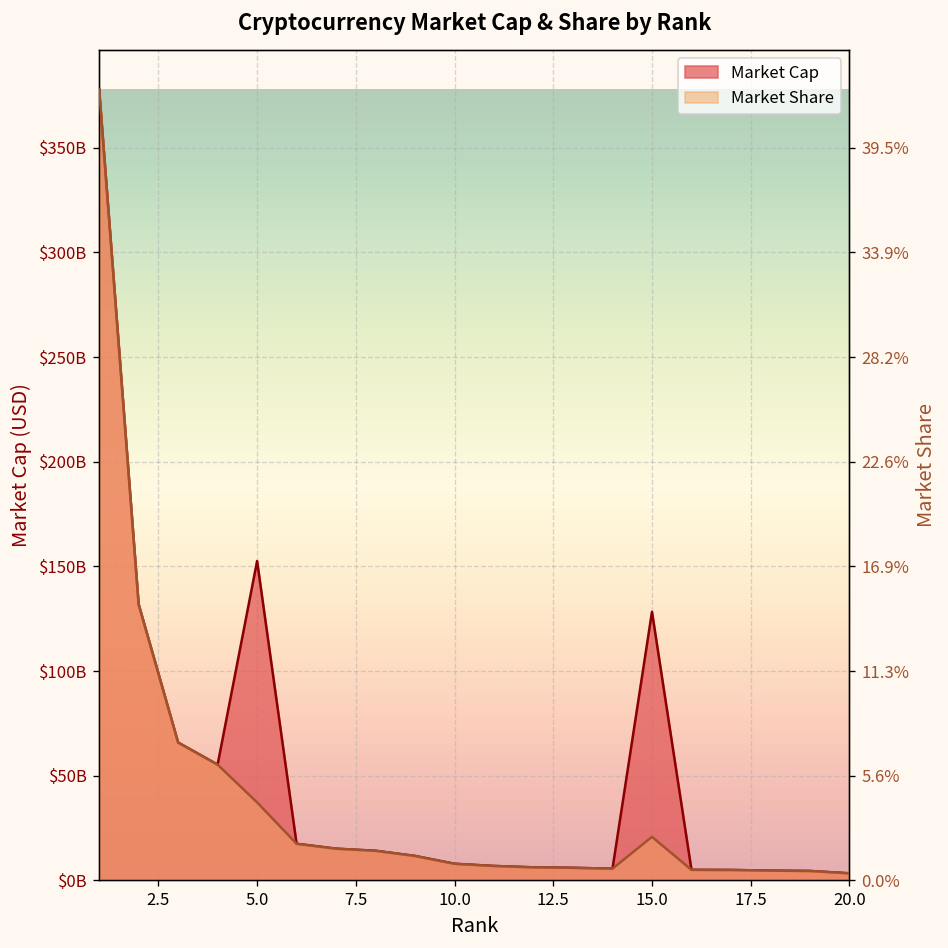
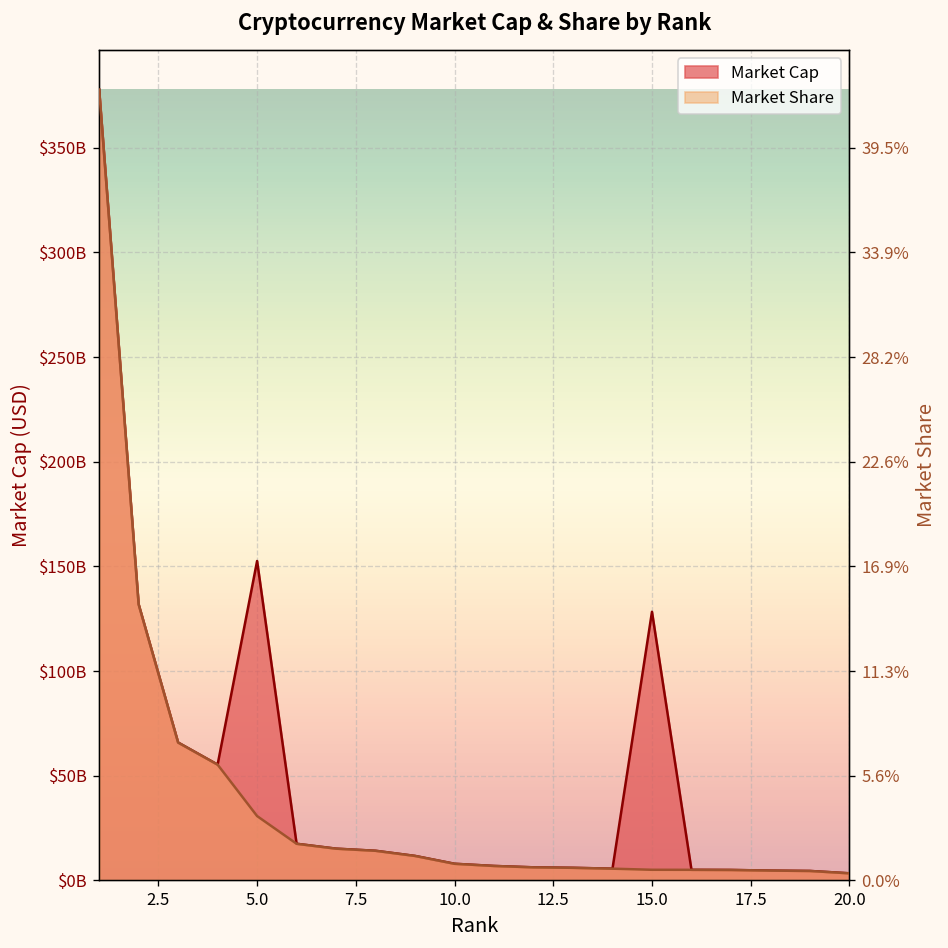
  {
    "Market Cap": {
      "5.0": "$153000000000",
      "10.0": "$8000000000",
      "15.0": "$128000000000",
      "20.0": "$3000000000"
    },
    "Market Share": {
-     "5.0": "4.2%",
+     "5.0": "3.5%",
      "10.0": "0.9%",
-     "15.0": "2.4%",
+     "15.0": "0.6%",
      "20.0": "0.4%"
    }
  }
